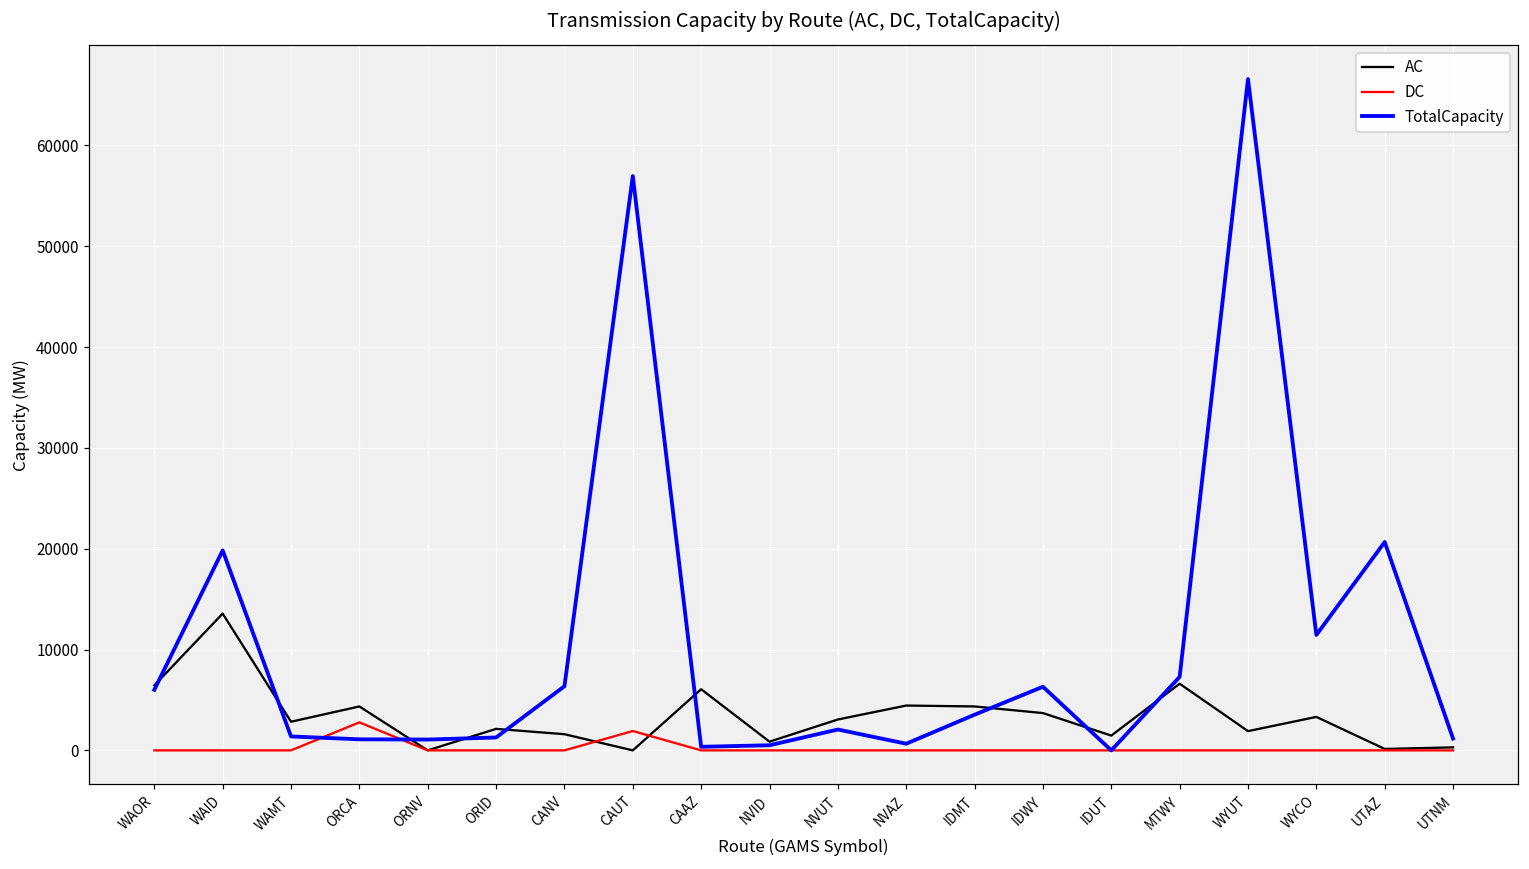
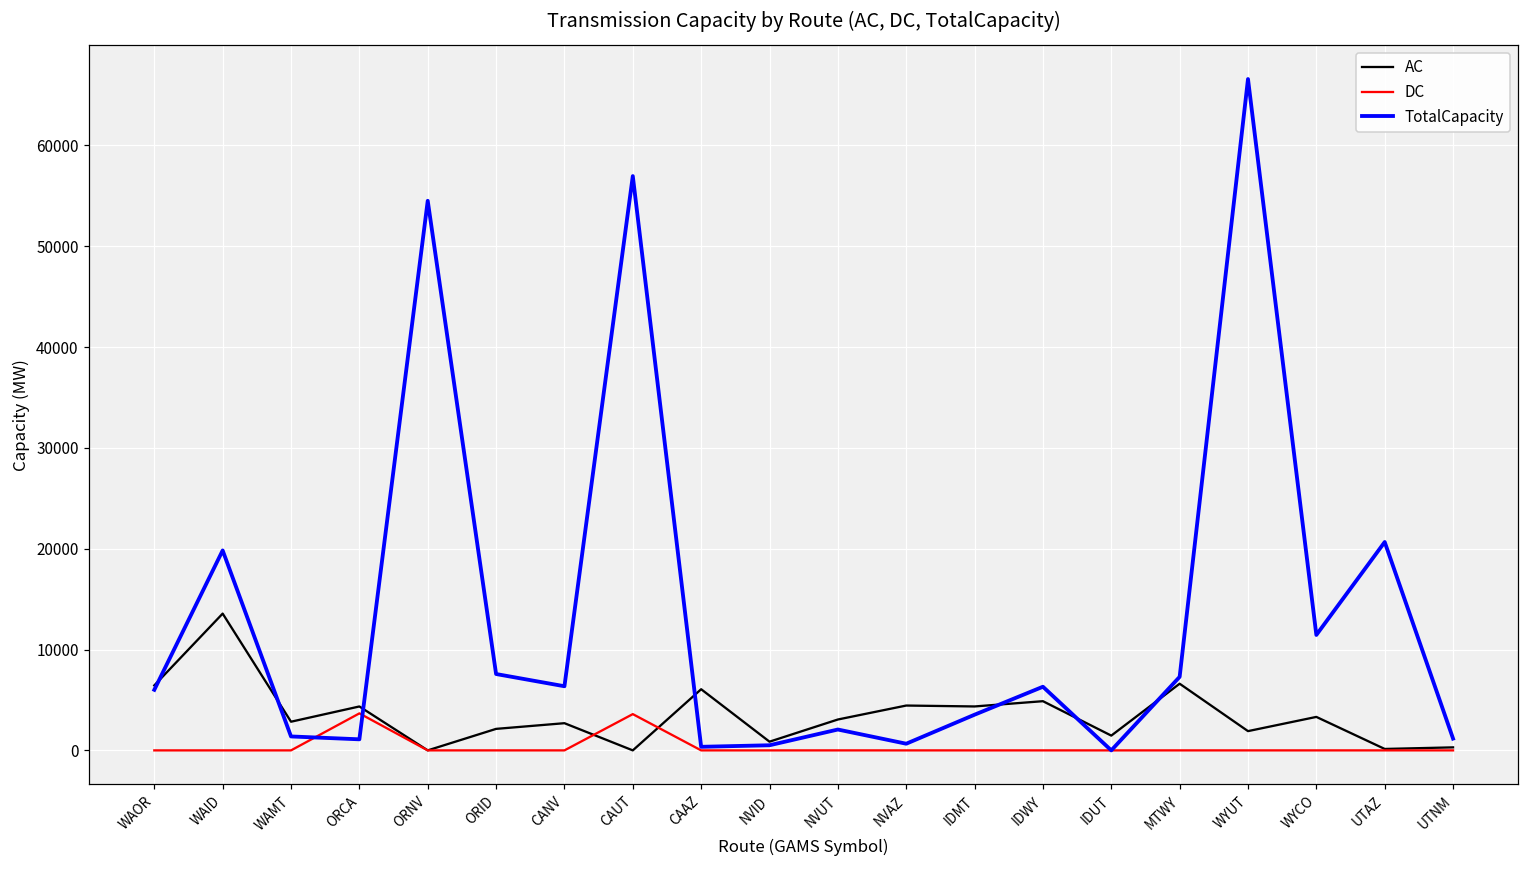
  {
    "AC": {
      "WAOR": 6000,
      "WAID": 14000,
      "WAMT": 3000,
      "ORCA": 4000,
      "ORID": 2000,
-     "CANV": 2000,
+     "CANV": 3000,
      "CAUT": 0,
      "CAAZ": 6000,
      "NVID": 1000,
      "NVUT": 3000,
      "NVAZ": 4000,
      "IDMT": 4000,
-     "IDWY": 4000,
+     "IDWY": 5000,
      "IDUT": 1000,
      "MTWY": 7000,
      "WYUT": 2000,
      "WYCO": 3000,
      "UTNM": 0
    },
    "DC": {
      "WAOR": 0,
      "WAID": 0,
      "WAMT": 0,
-     "ORCA": 3000,
+     "ORCA": 4000,
      "ORID": 0,
      "CANV": 0,
-     "CAUT": 2000,
+     "CAUT": 4000,
      "CAAZ": 0,
      "NVID": 0,
      "NVUT": 0,
      "NVAZ": 0,
      "IDMT": 0,
      "IDWY": 0,
      "MTWY": 0,
      "WYUT": 0,
      "WYCO": 0,
      "UTNM": 0
    },
    "TotalCapacity": {
      "WAOR": 6000,
      "WAID": 20000,
      "WAMT": 1000,
      "ORCA": 1000,
-     "ORNV": 1000,
-     "ORID": 1000,
+     "ORNV": 55000,
+     "ORID": 8000,
      "CANV": 6000,
      "CAUT": 57000,
      "CAAZ": 0,
      "NVID": 1000,
      "NVUT": 2000,
      "NVAZ": 1000,
      "IDMT": 4000,
      "IDWY": 6000,
      "MTWY": 7000,
      "WYUT": 67000,
      "WYCO": 11000,
      "UTAZ": 21000,
      "UTNM": 1000
    }
  }
